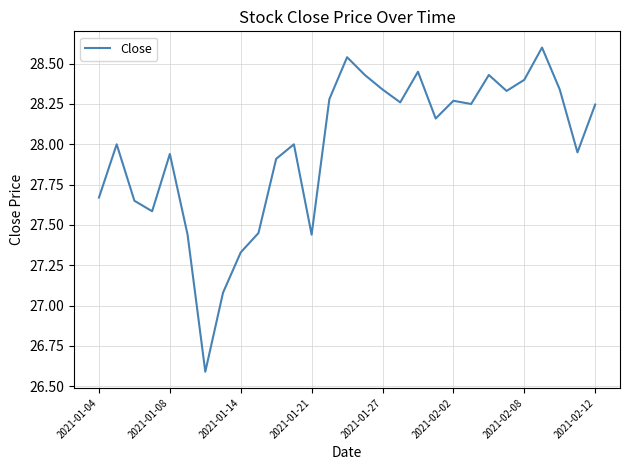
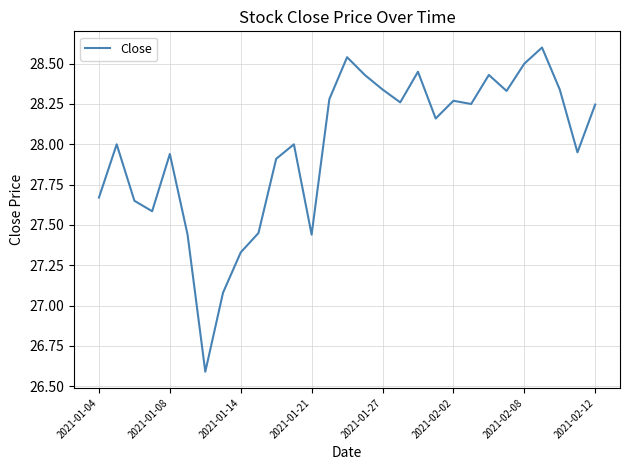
  {
    "2021-01-04": 27.67,
    "2021-01-08": 27.94,
    "2021-01-14": 27.33,
    "2021-01-21": 27.44,
    "2021-01-27": 28.34,
    "2021-02-02": 28.27,
-   "2021-02-08": 28.4,
+   "2021-02-08": 28.5,
    "2021-02-12": 28.25
  }
